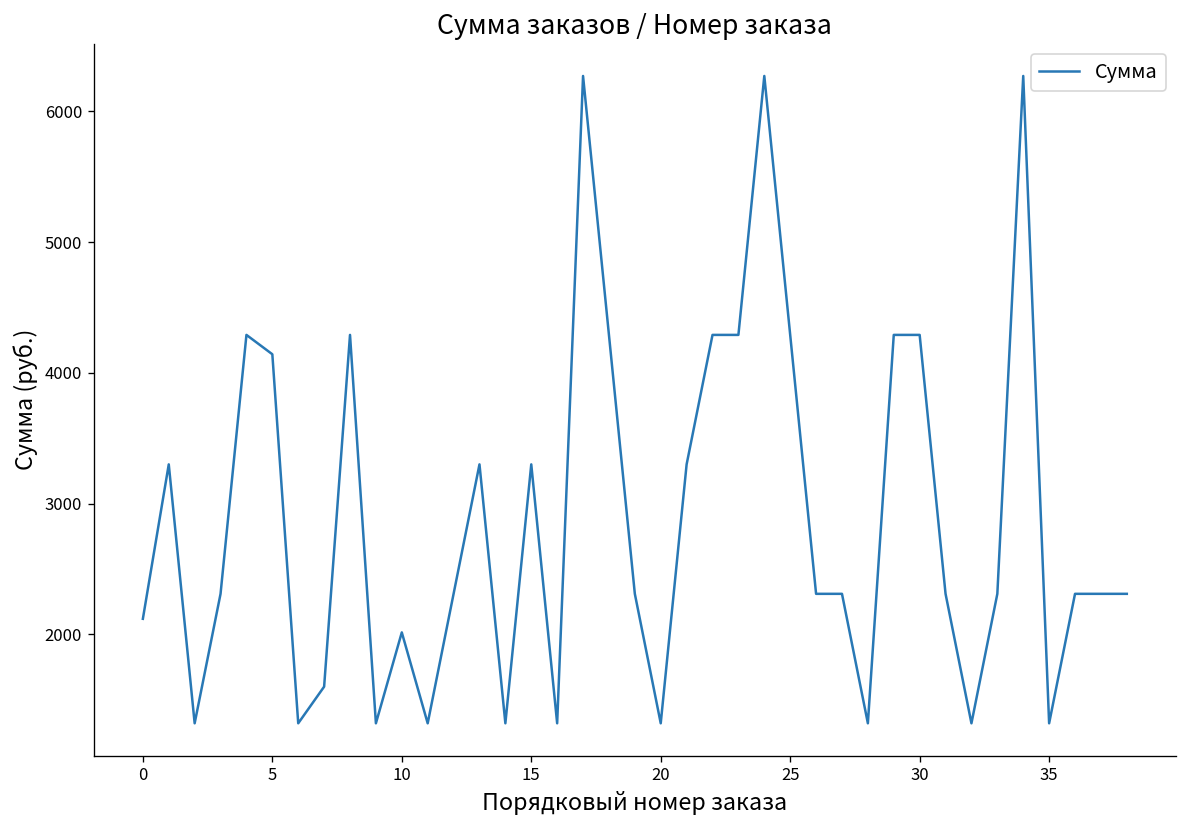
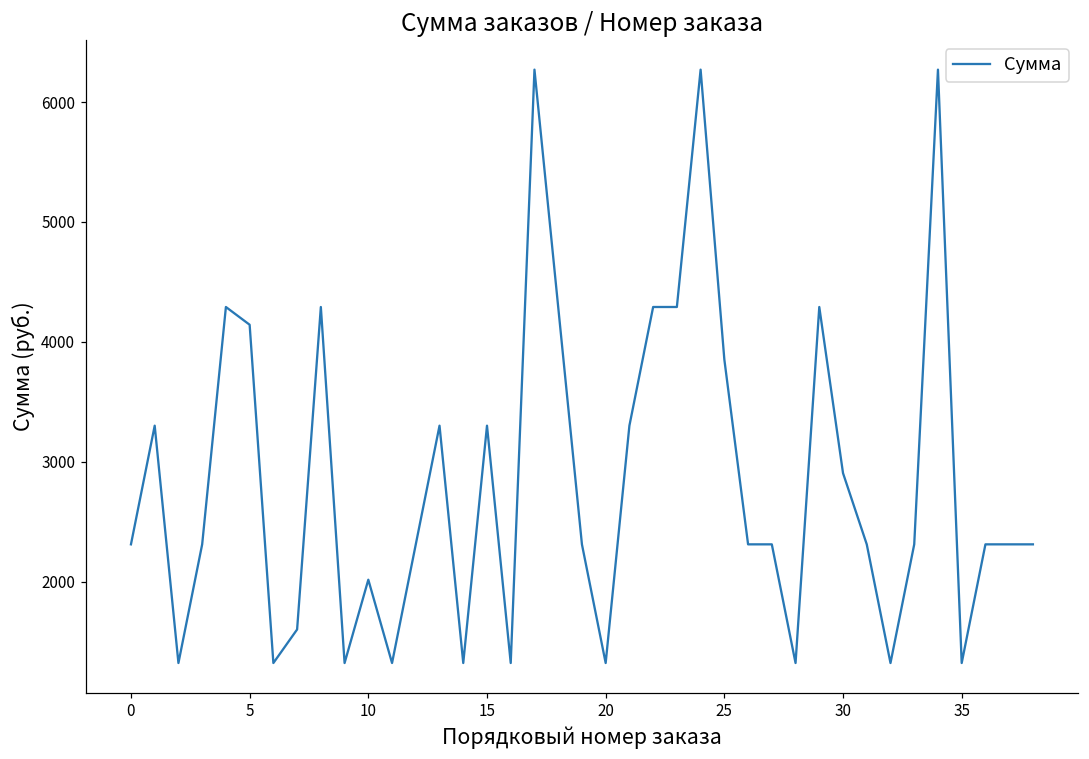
  {
-   "0": 2120,
+   "0": 2310,
    "5": 4140,
    "10": 2020,
    "15": 3300,
    "20": 1320,
-   "25": 4290,
-   "30": 4290,
+   "25": 3850,
+   "30": 2900,
    "35": 1320
  }
